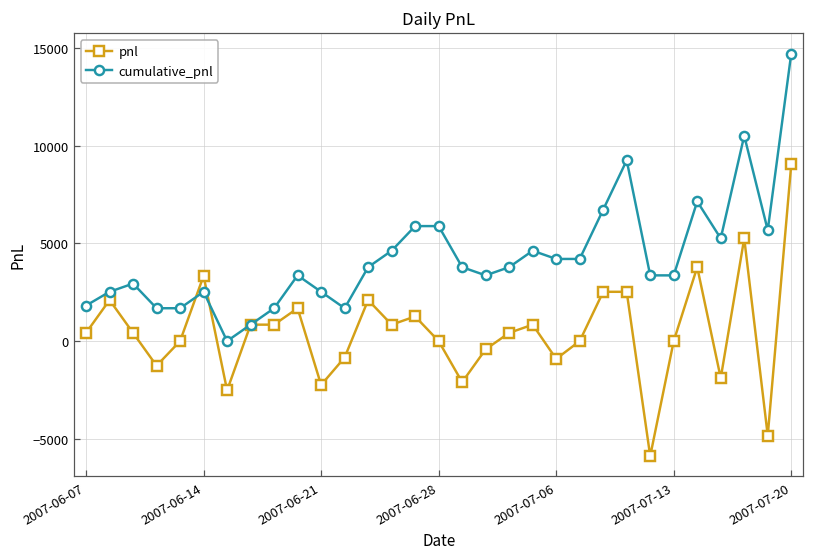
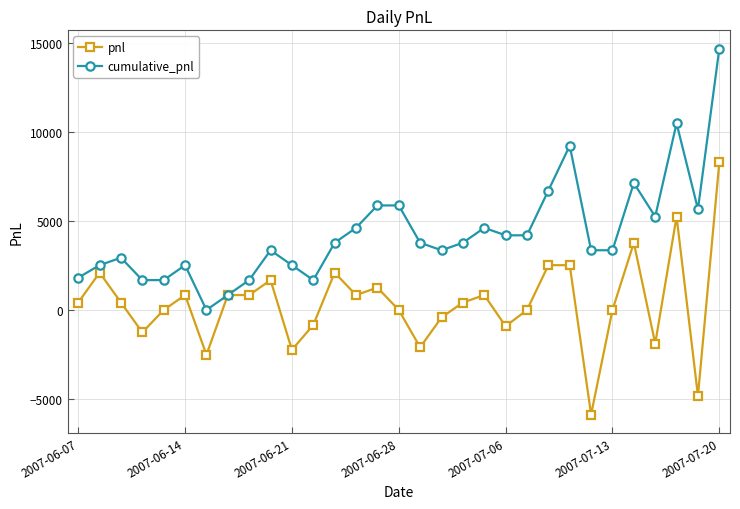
  {
    "pnl": {
      "2007-06-07": 400,
-     "2007-06-14": 3300,
+     "2007-06-14": 800,
      "2007-06-21": -2200,
      "2007-06-28": 0,
      "2007-07-06": -900,
      "2007-07-13": 0,
-     "2007-07-20": 9000
+     "2007-07-20": 8300
    },
    "cumulative_pnl": {
      "2007-06-07": 1800,
      "2007-06-14": 2500,
      "2007-06-21": 2500,
      "2007-06-28": 5900,
      "2007-07-06": 4200,
      "2007-07-13": 3400,
      "2007-07-20": 14700
    }
  }
